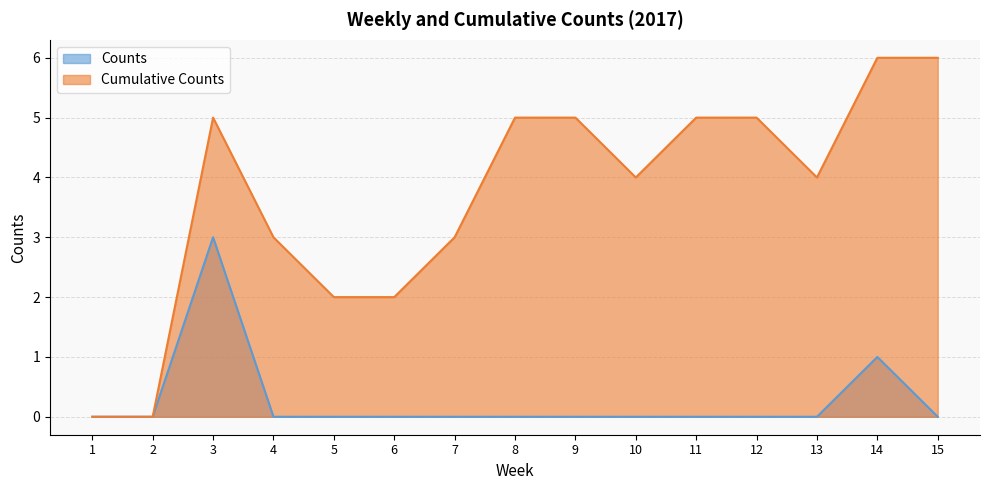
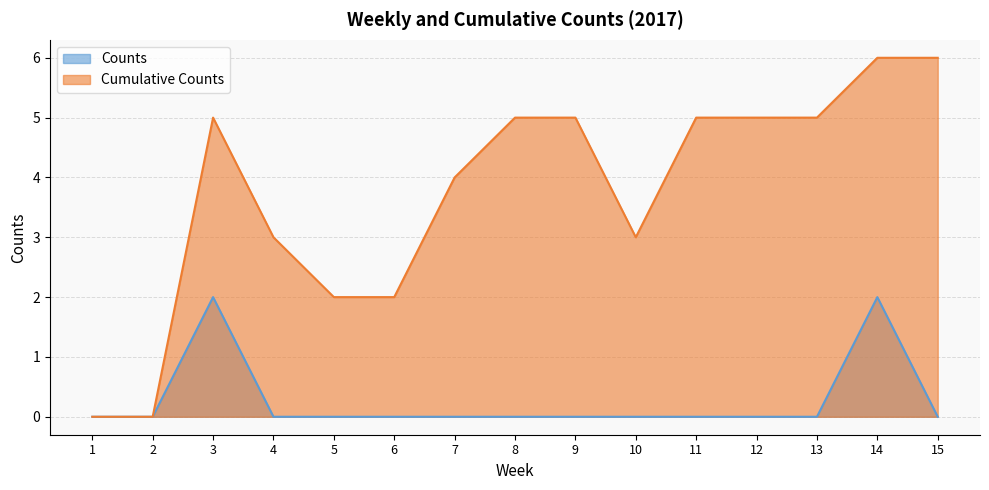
  {
    "Counts": {
-     "3": 3,
+     "3": 2,
      "4": 0,
      "5": 0,
      "6": 0,
      "7": 0,
      "8": 0,
      "9": 0,
      "10": 0,
      "11": 0,
      "12": 0,
      "13": 0,
-     "14": 1,
+     "14": 2,
      "15": 0
    },
    "Cumulative Counts": {
      "3": 5,
      "4": 3,
      "5": 2,
      "6": 2,
-     "7": 3,
+     "7": 4,
      "8": 5,
      "9": 5,
-     "10": 4,
+     "10": 3,
      "11": 5,
      "12": 5,
-     "13": 4,
+     "13": 5,
      "14": 6,
      "15": 6
    }
  }
